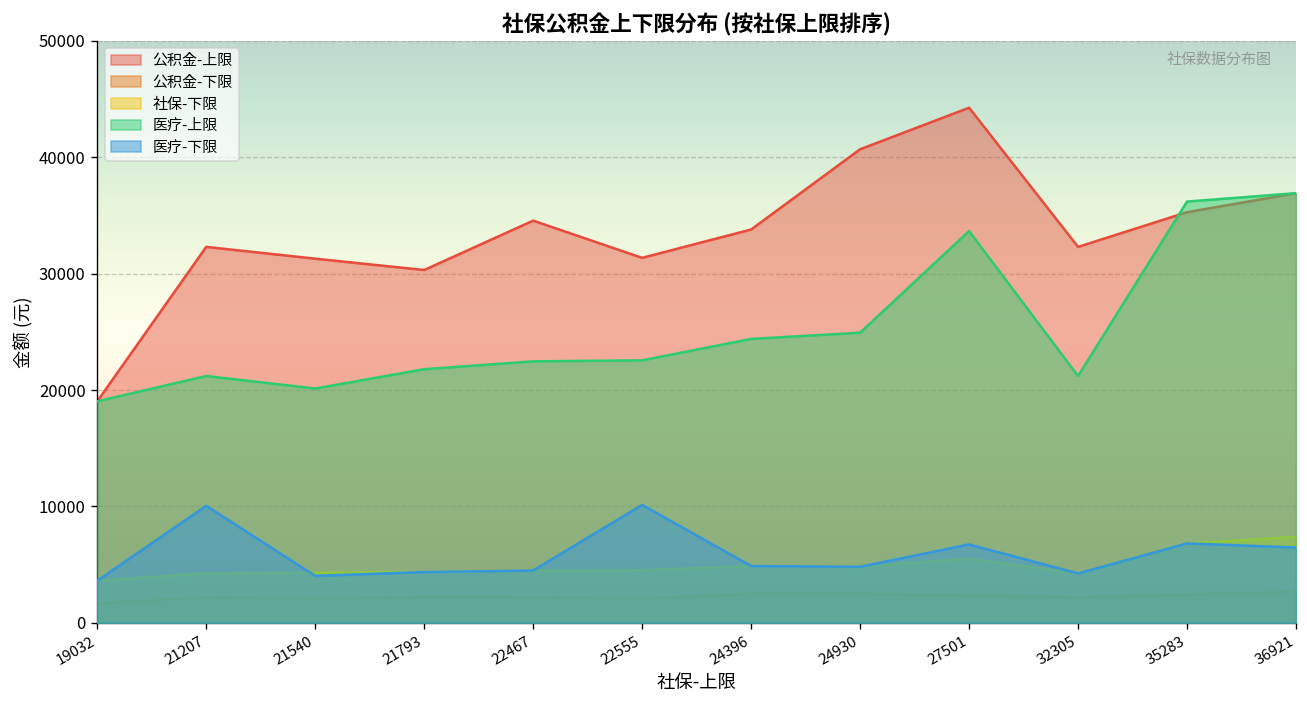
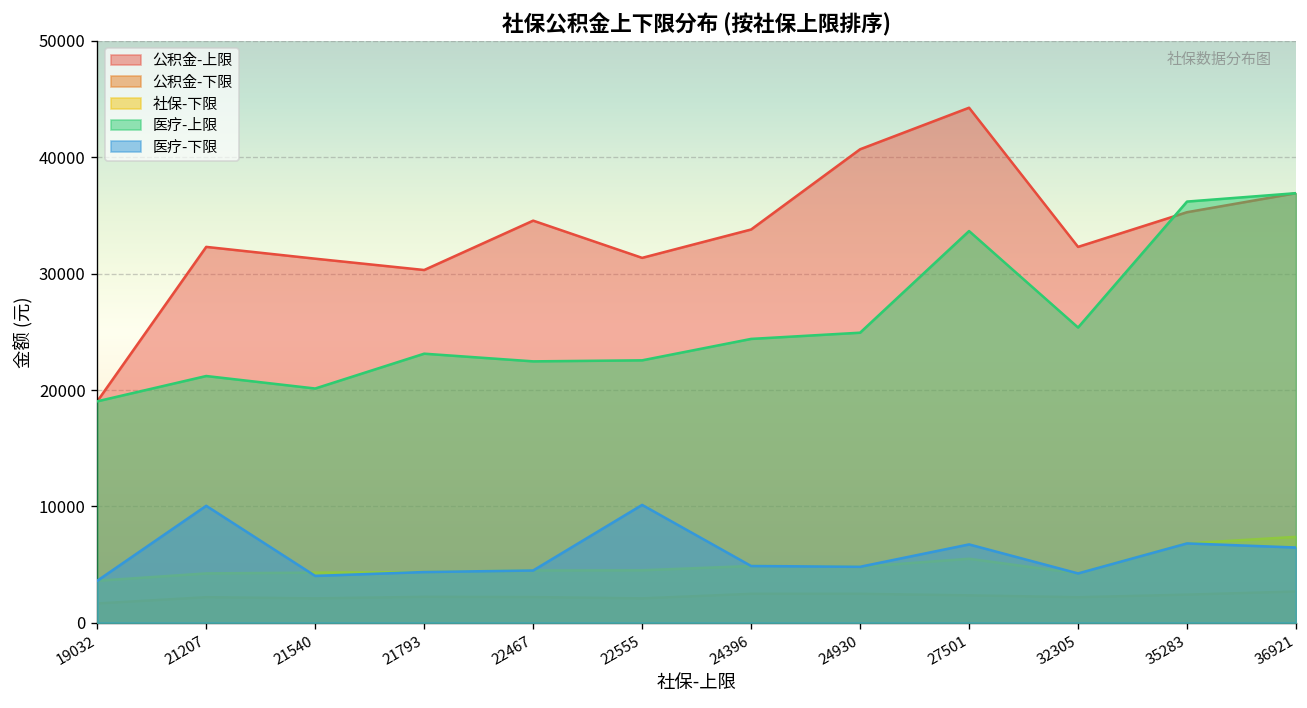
  {
    "医疗-上限": {
      "21207": 21000,
      "21540": 20000,
-     "21793": 22000,
+     "21793": 23000,
      "22467": 22000,
      "22555": 23000,
      "24396": 24000,
      "24930": 25000,
      "27501": 34000,
-     "32305": 21000,
+     "32305": 25000,
      "35283": 36000
    },
    "医疗-下限": {
      "21207": 10000,
      "21540": 4000,
      "22555": 10000,
      "27501": 7000,
      "36921": 6000
    }
  }
